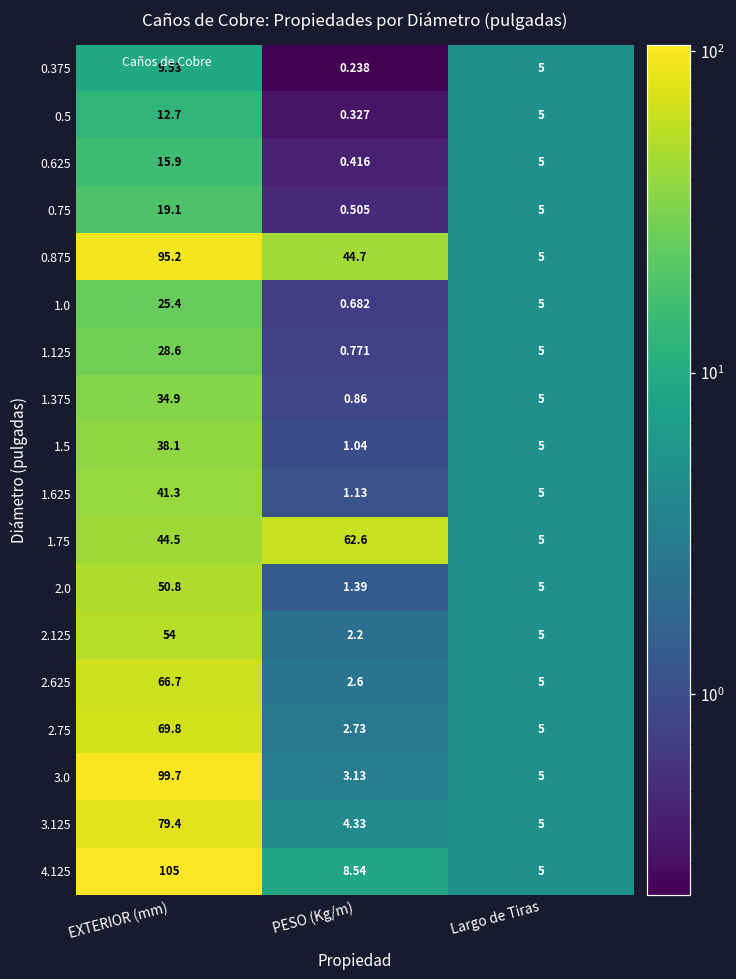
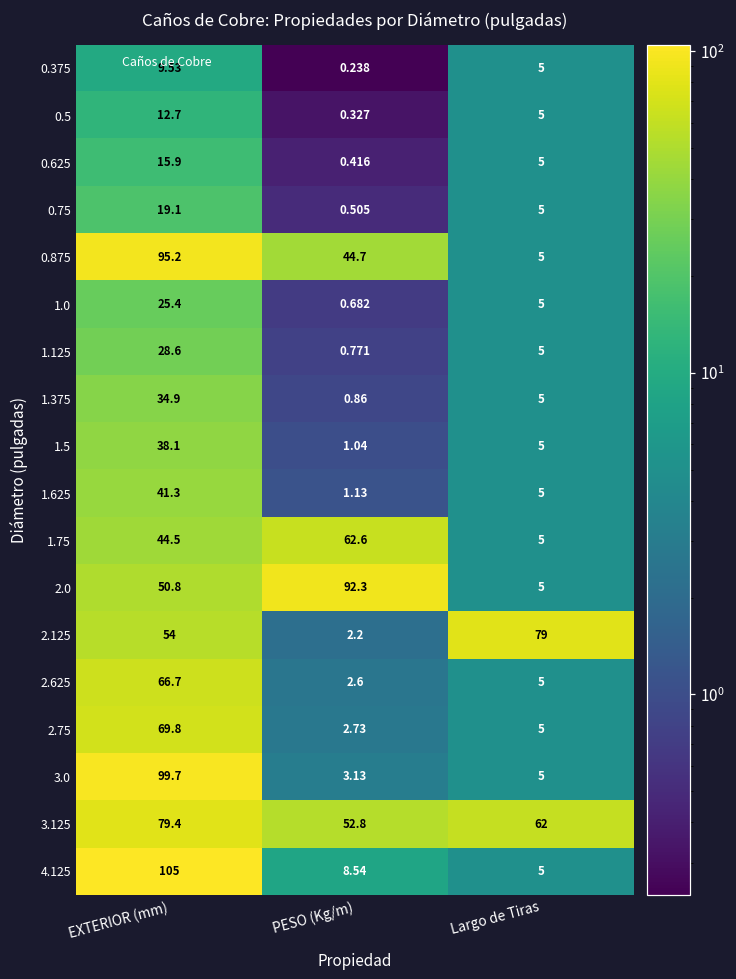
  {
    "0.375": {
      "PESO (Kg/m)": 0.238,
      "Largo de Tiras": 5
    },
    "0.5": {
      "EXTERIOR (mm)": 12.7,
      "PESO (Kg/m)": 0.327,
      "Largo de Tiras": 5
    },
    "0.625": {
      "EXTERIOR (mm)": 15.9,
      "PESO (Kg/m)": 0.416,
      "Largo de Tiras": 5
    },
    "0.75": {
      "EXTERIOR (mm)": 19.1,
      "PESO (Kg/m)": 0.505,
      "Largo de Tiras": 5
    },
    "0.875": {
      "EXTERIOR (mm)": 95.2,
      "PESO (Kg/m)": 44.7,
      "Largo de Tiras": 5
    },
    "1.0": {
      "EXTERIOR (mm)": 25.4,
      "PESO (Kg/m)": 0.682,
      "Largo de Tiras": 5
    },
    "1.125": {
      "EXTERIOR (mm)": 28.6,
      "PESO (Kg/m)": 0.771,
      "Largo de Tiras": 5
    },
    "1.375": {
      "EXTERIOR (mm)": 34.9,
      "PESO (Kg/m)": 0.86,
      "Largo de Tiras": 5
    },
    "1.5": {
      "EXTERIOR (mm)": 38.1,
      "PESO (Kg/m)": 1.04,
      "Largo de Tiras": 5
    },
    "1.625": {
      "EXTERIOR (mm)": 41.3,
      "PESO (Kg/m)": 1.13,
      "Largo de Tiras": 5
    },
    "1.75": {
      "EXTERIOR (mm)": 44.5,
      "PESO (Kg/m)": 62.6,
      "Largo de Tiras": 5
    },
    "2.0": {
      "EXTERIOR (mm)": 50.8,
-     "PESO (Kg/m)": 1.39,
+     "PESO (Kg/m)": 92.3,
      "Largo de Tiras": 5
    },
    "2.125": {
      "EXTERIOR (mm)": 54,
      "PESO (Kg/m)": 2.2,
-     "Largo de Tiras": 5
+     "Largo de Tiras": 79
    },
    "2.625": {
      "EXTERIOR (mm)": 66.7,
      "PESO (Kg/m)": 2.6,
      "Largo de Tiras": 5
    },
    "2.75": {
      "EXTERIOR (mm)": 69.8,
      "PESO (Kg/m)": 2.73,
      "Largo de Tiras": 5
    },
    "3.0": {
      "EXTERIOR (mm)": 99.7,
      "PESO (Kg/m)": 3.13,
      "Largo de Tiras": 5
    },
    "3.125": {
      "EXTERIOR (mm)": 79.4,
-     "PESO (Kg/m)": 4.33,
-     "Largo de Tiras": 5
+     "PESO (Kg/m)": 52.8,
+     "Largo de Tiras": 62
    },
    "4.125": {
      "EXTERIOR (mm)": 105,
      "PESO (Kg/m)": 8.54,
      "Largo de Tiras": 5
    }
  }
